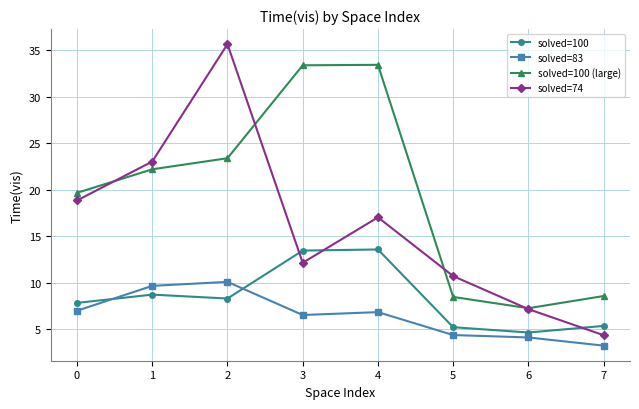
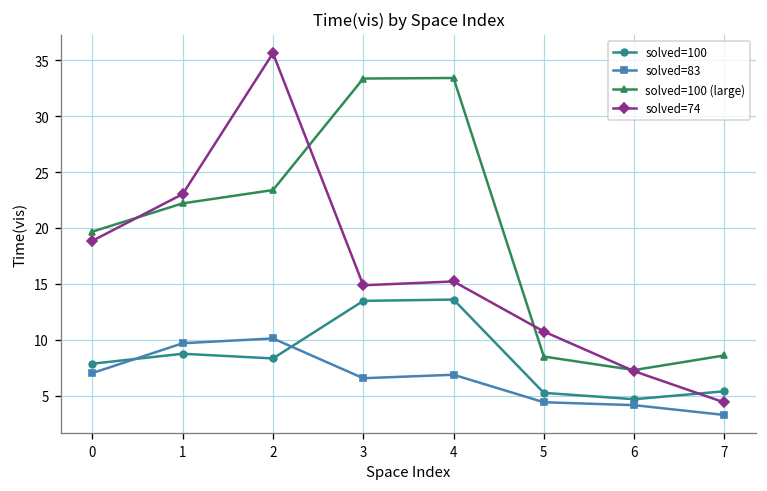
  {
    "solved=74": {
      "0": 19,
      "1": 23,
      "2": 36,
-     "3": 12,
-     "4": 17,
+     "3": 15,
+     "4": 15,
      "5": 11,
      "7": 4
    }
  }
